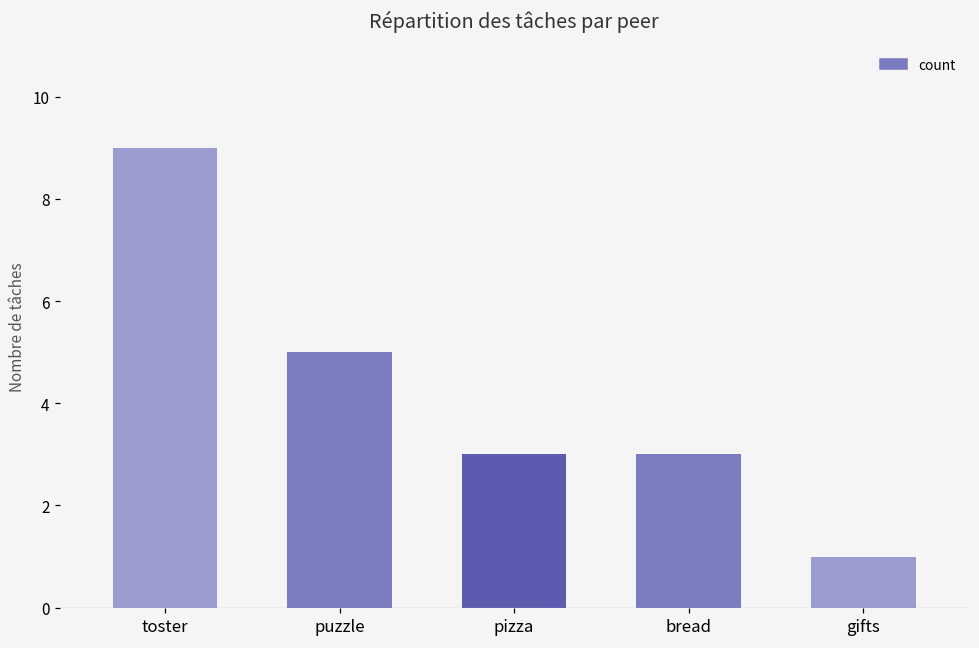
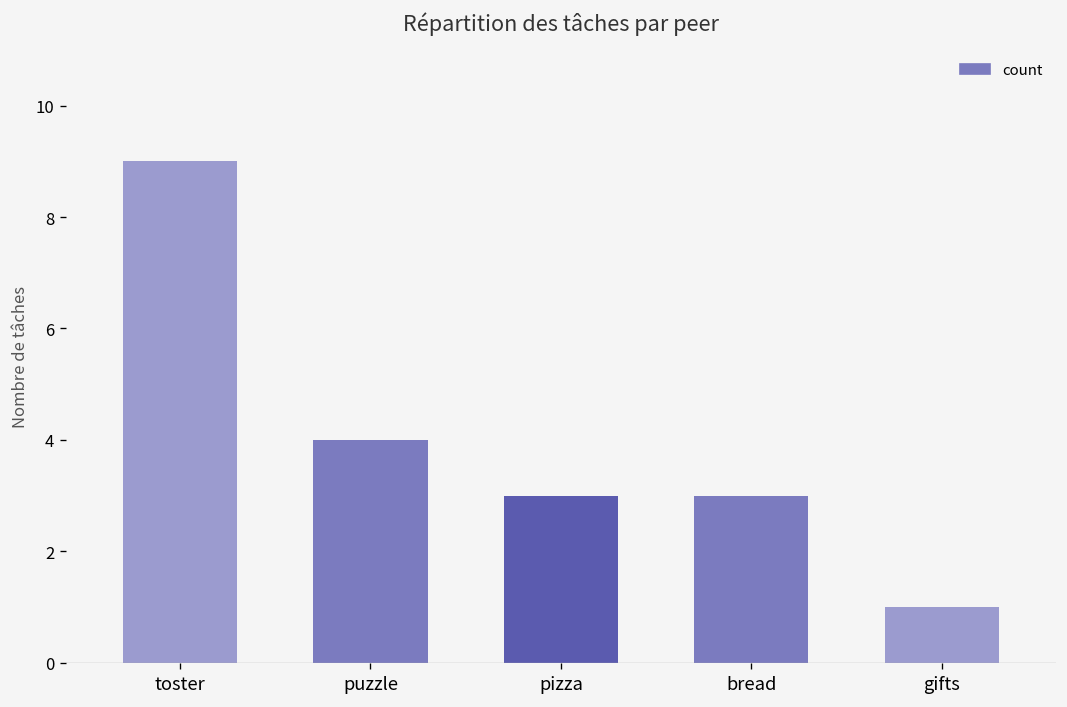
  {
    "toster": 9,
-   "puzzle": 5,
+   "puzzle": 4,
    "pizza": 3,
    "bread": 3,
    "gifts": 1
  }
